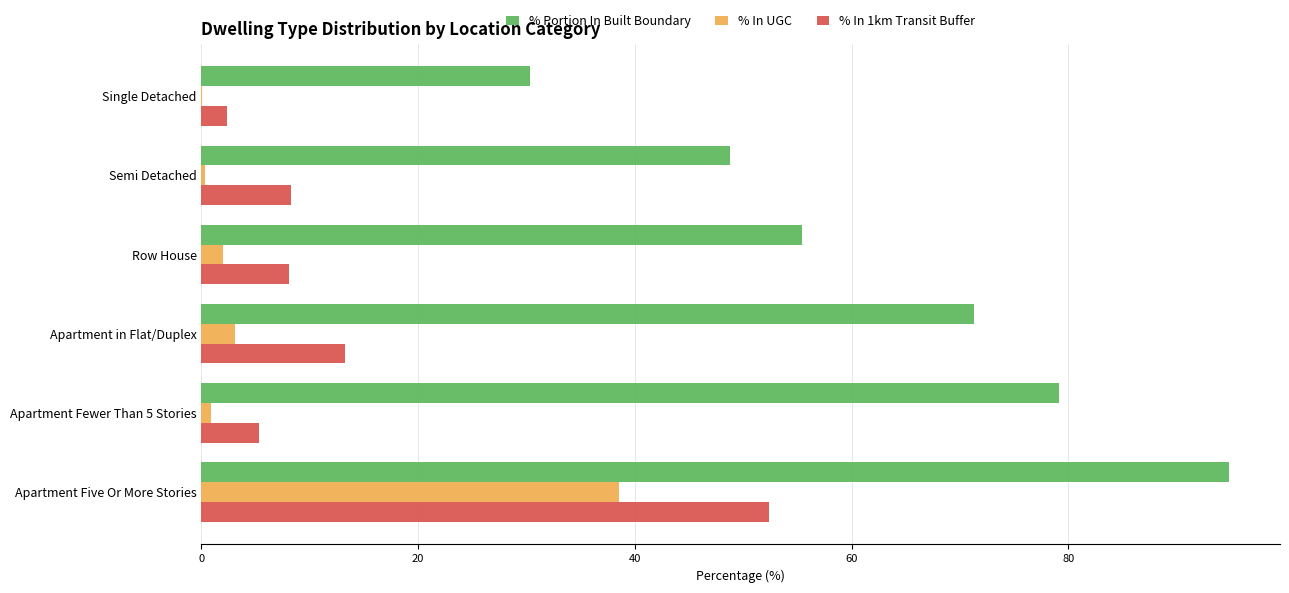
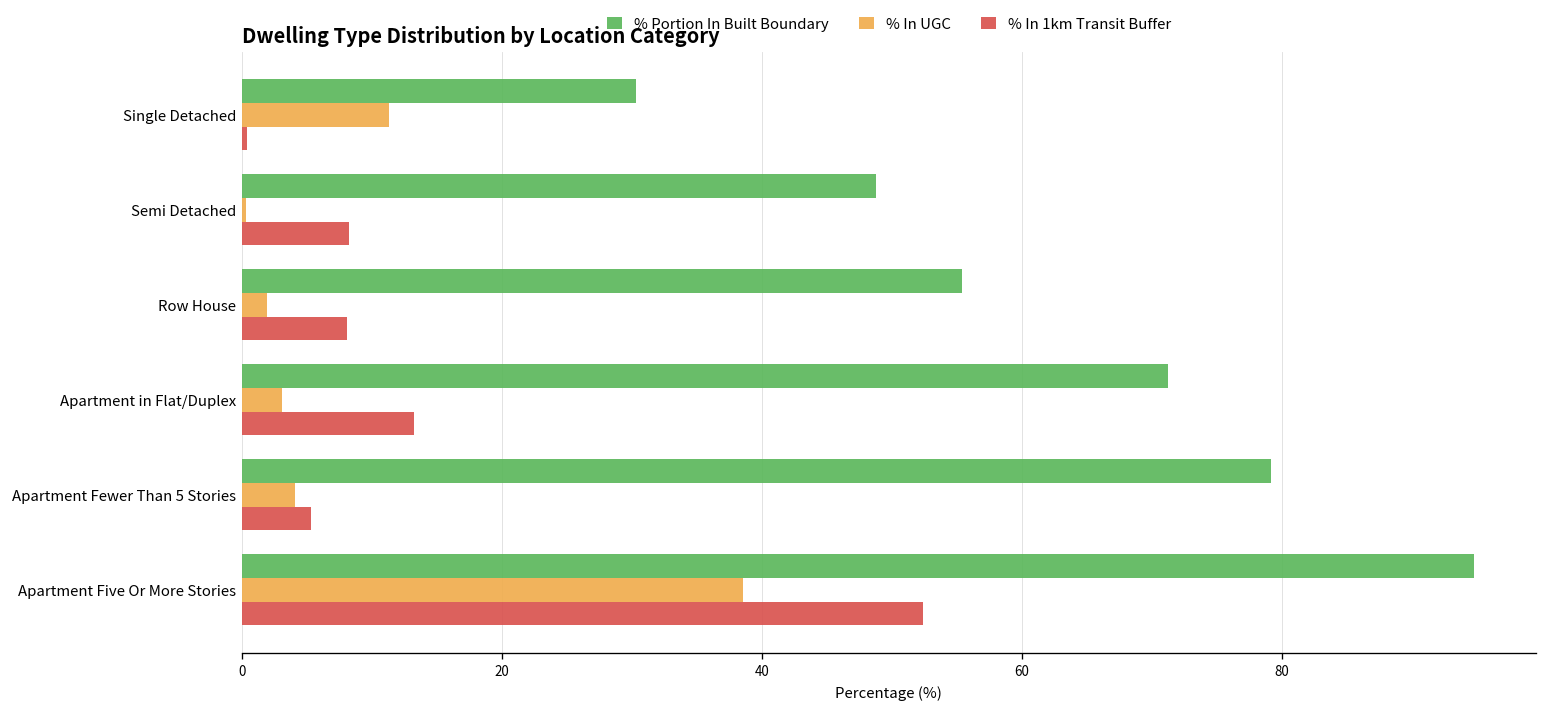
  {
    "% Portion In Built Boundary": {
      "Single Detached": 30.3,
      "Semi Detached": 48.8,
      "Row House": 55.4,
      "Apartment in Flat/Duplex": 71.3,
      "Apartment Fewer Than 5 Stories": 79.1,
      "Apartment Five Or More Stories": 94.8
    },
    "% In UGC": {
-     "Single Detached": 0.0,
+     "Single Detached": 11.3,
      "Semi Detached": 0.3,
      "Row House": 2.0,
      "Apartment in Flat/Duplex": 3.1,
-     "Apartment Fewer Than 5 Stories": 0.9,
+     "Apartment Fewer Than 5 Stories": 4.1,
      "Apartment Five Or More Stories": 38.6
    },
    "% In 1km Transit Buffer": {
-     "Single Detached": 2.3,
+     "Single Detached": 0.4,
      "Semi Detached": 8.2,
      "Row House": 8.1,
      "Apartment in Flat/Duplex": 13.3,
      "Apartment Fewer Than 5 Stories": 5.3,
      "Apartment Five Or More Stories": 52.4
    }
  }
